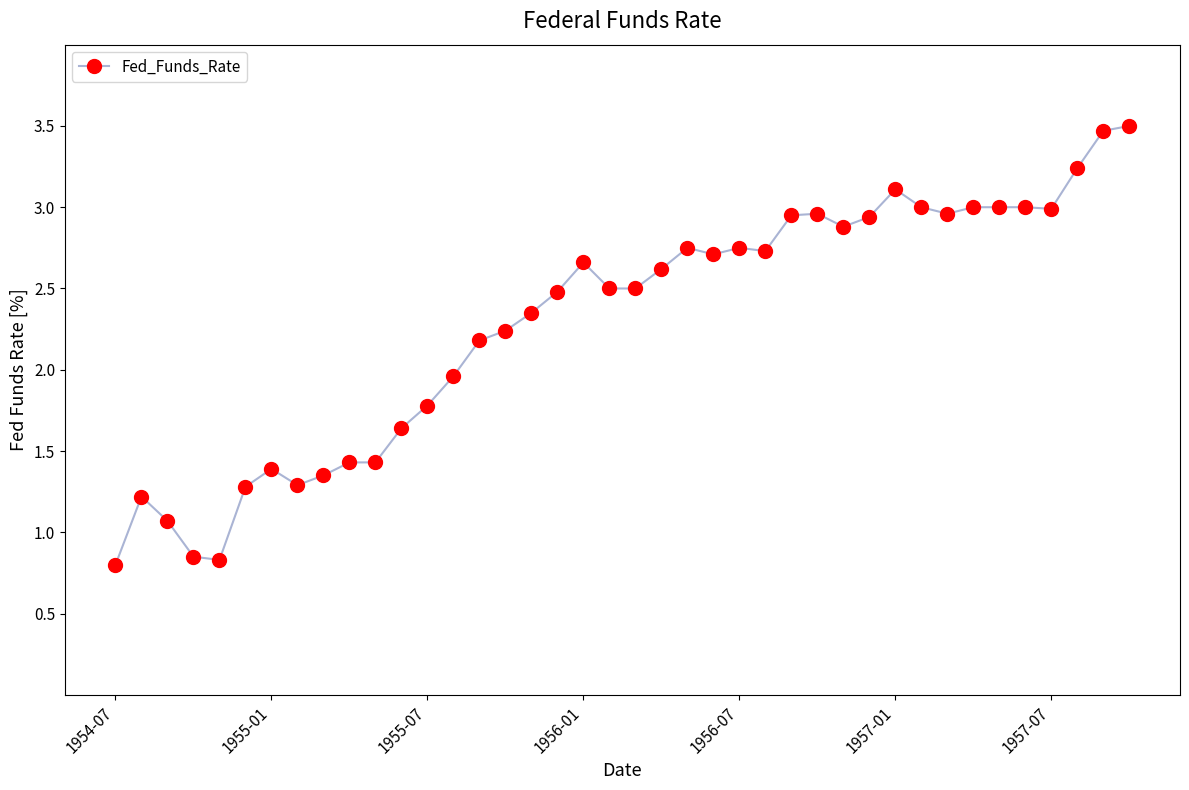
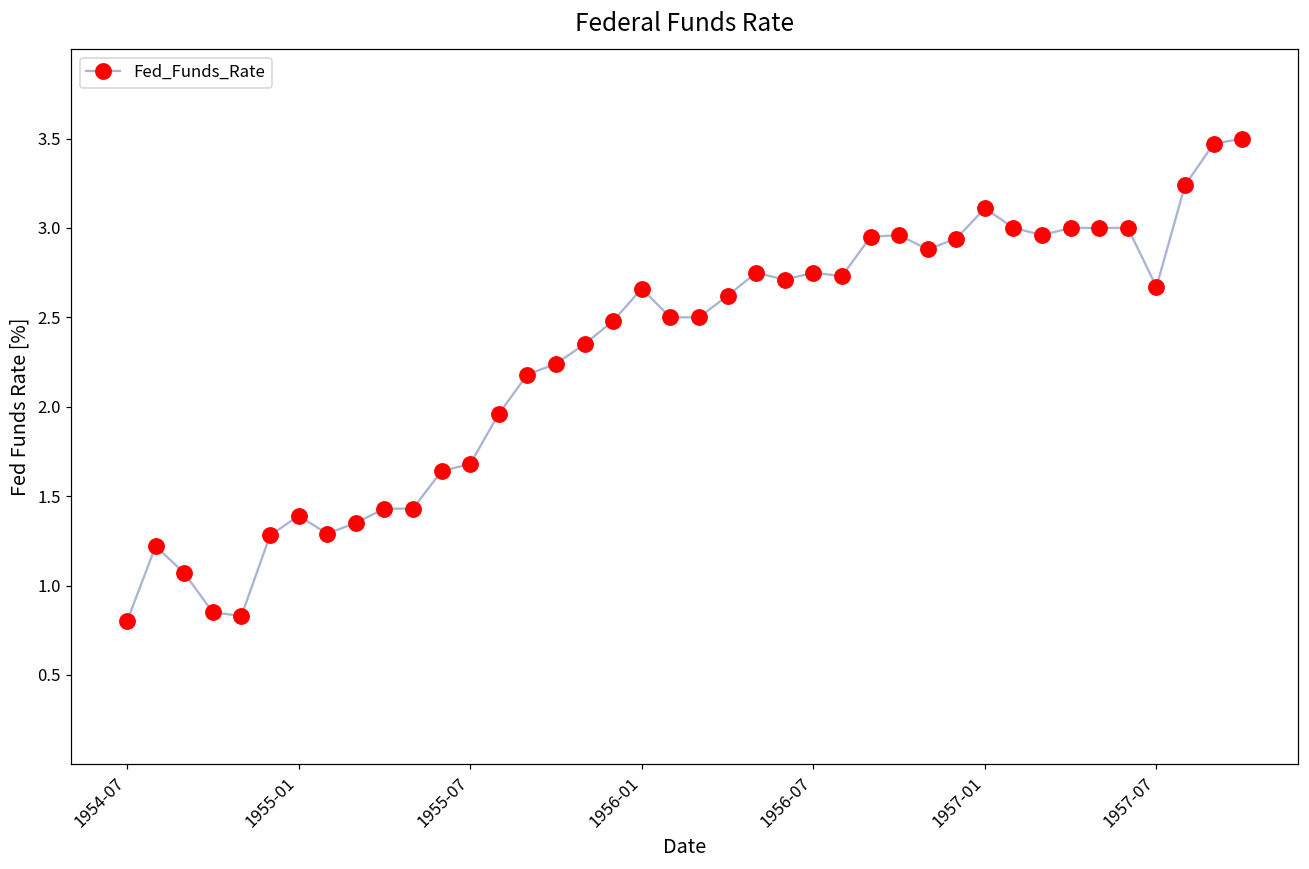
  {
    "1954-07": 0.80,
    "1955-01": 1.39,
-   "1955-07": 1.78,
+   "1955-07": 1.68,
    "1956-01": 2.66,
    "1956-07": 2.75,
    "1957-01": 3.11,
-   "1957-07": 2.99
+   "1957-07": 2.67
  }
